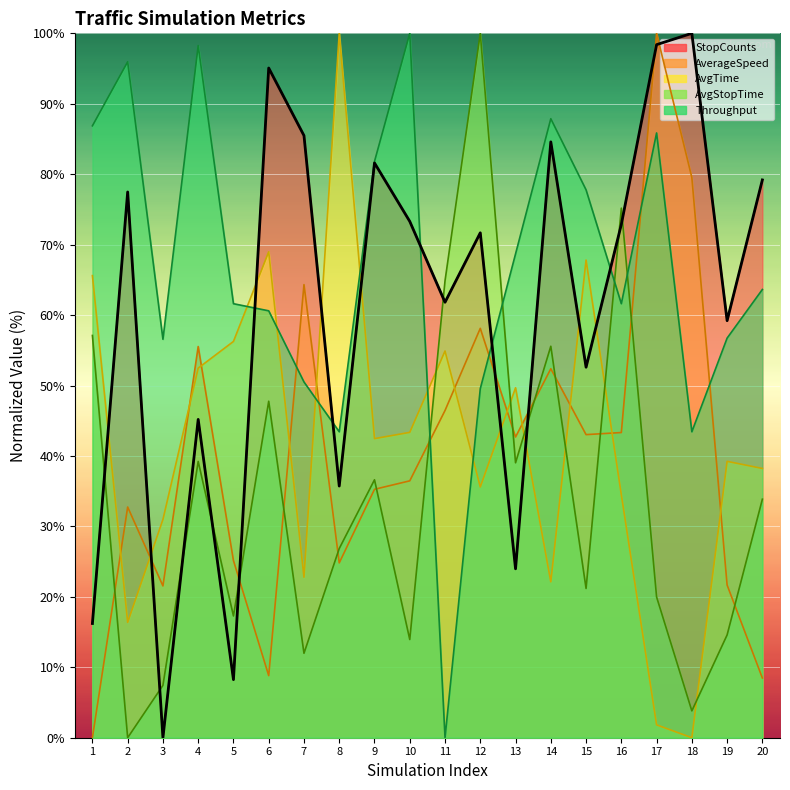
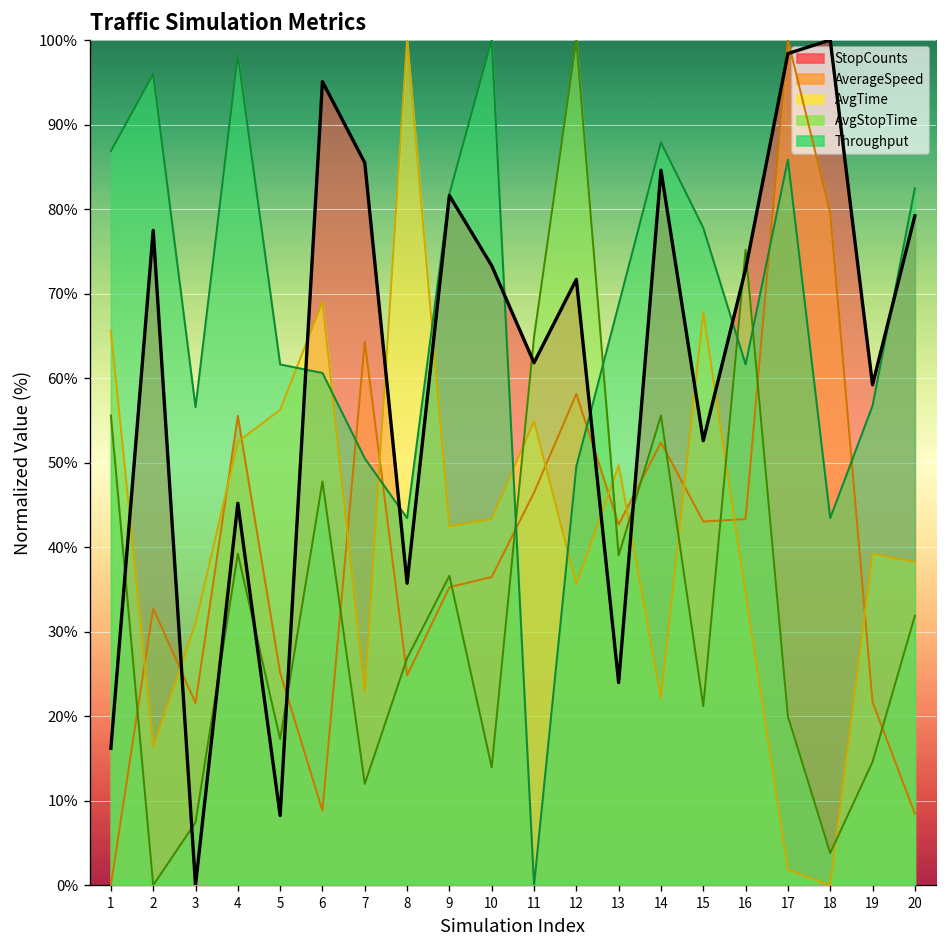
  {
    "StopCounts": {
      "1": "16%",
      "2": "77%",
      "3": "0%",
      "4": "45%",
      "5": "8%",
      "6": "95%",
      "7": "85%",
      "8": "36%",
      "10": "73%",
      "11": "62%",
      "12": "72%",
      "13": "24%",
      "14": "85%",
      "15": "53%",
      "16": "73%",
      "17": "98%",
      "18": "100%",
      "19": "59%",
      "20": "79%"
    },
    "AverageSpeed": {
      "1": "0%",
      "2": "33%",
      "3": "22%",
      "4": "56%",
      "5": "25%",
      "6": "9%",
      "7": "64%",
      "8": "25%",
      "9": "35%",
      "10": "36%",
      "11": "46%",
      "12": "58%",
      "13": "43%",
      "14": "52%",
      "15": "43%",
      "16": "43%",
      "17": "100%",
      "18": "80%",
      "19": "22%",
      "20": "8%"
    },
    "AvgTime": {
      "1": "66%",
      "2": "16%",
      "3": "31%",
      "4": "52%",
      "5": "56%",
      "6": "69%",
      "7": "23%",
      "8": "100%",
      "9": "42%",
      "10": "43%",
      "11": "55%",
      "12": "36%",
      "13": "50%",
      "14": "22%",
      "15": "68%",
      "16": "35%",
      "17": "2%",
      "18": "0%",
      "19": "39%",
      "20": "38%"
    },
    "AvgStopTime": {
-     "1": "57%",
+     "1": "56%",
      "2": "0%",
      "3": "7%",
      "4": "39%",
      "5": "17%",
      "6": "48%",
      "7": "12%",
      "8": "27%",
      "9": "37%",
      "10": "14%",
      "11": "65%",
      "12": "100%",
      "13": "39%",
      "14": "56%",
      "15": "21%",
      "16": "75%",
      "17": "20%",
      "18": "4%",
      "19": "15%",
-     "20": "34%"
+     "20": "32%"
    },
    "Throughput": {
      "1": "87%",
      "2": "96%",
      "3": "57%",
      "4": "98%",
      "5": "62%",
      "6": "61%",
      "7": "51%",
      "8": "43%",
      "10": "100%",
      "11": "0%",
      "12": "50%",
      "13": "69%",
      "14": "88%",
      "15": "78%",
      "16": "62%",
      "17": "86%",
      "18": "43%",
      "19": "57%",
-     "20": "64%"
+     "20": "82%"
    }
  }
